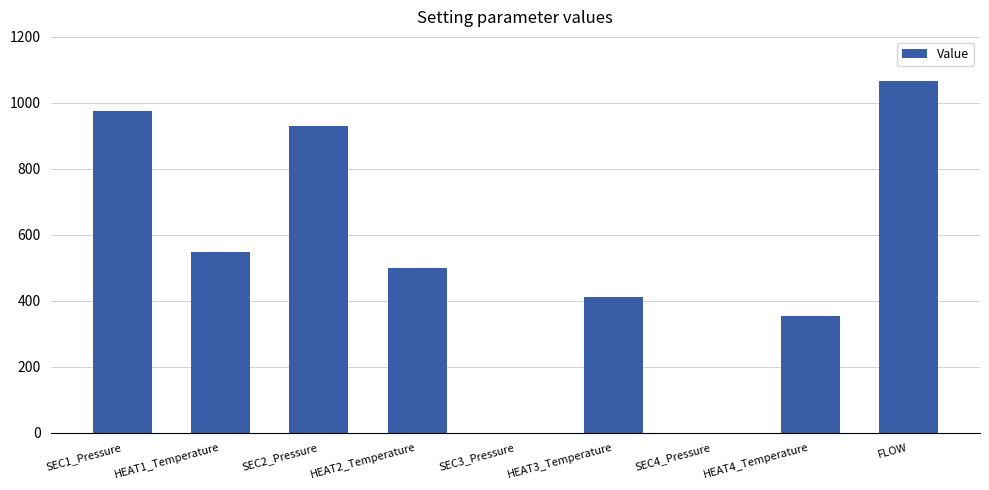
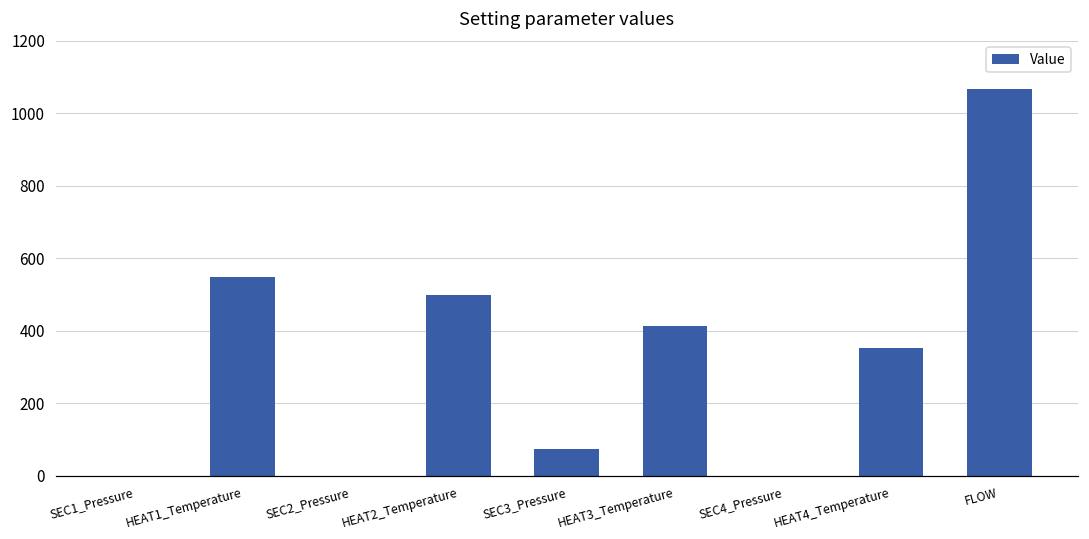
  {
-   "SEC1_Pressure": 980,
+   "SEC1_Pressure": 0,
    "HEAT1_Temperature": 550,
-   "SEC2_Pressure": 930,
+   "SEC2_Pressure": 0,
    "HEAT2_Temperature": 500,
-   "SEC3_Pressure": 0,
+   "SEC3_Pressure": 70,
    "HEAT3_Temperature": 410,
    "SEC4_Pressure": 0,
    "HEAT4_Temperature": 350,
    "FLOW": 1070
  }
